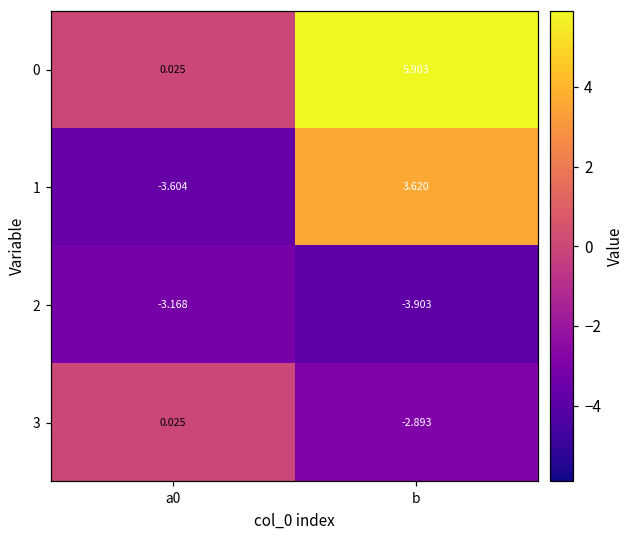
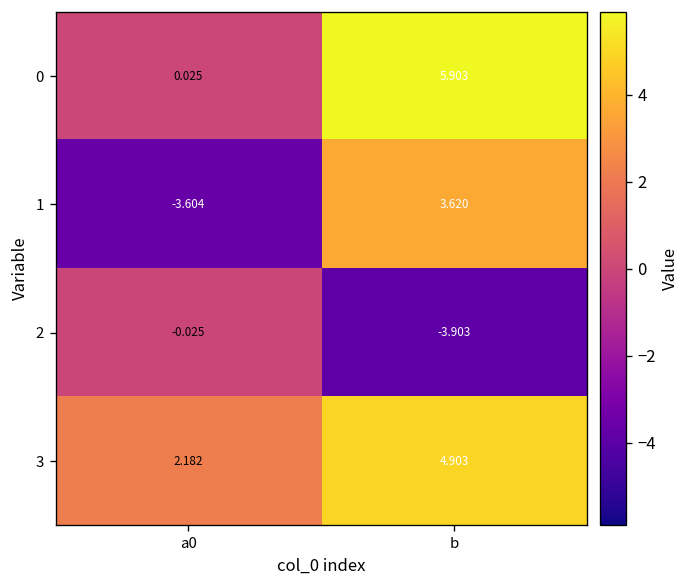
  {
    "0": {
      "a0": 0.025,
      "b": 5.903
    },
    "1": {
      "a0": -3.604,
      "b": 3.620
    },
    "2": {
-     "a0": -3.168,
+     "a0": -0.025,
      "b": -3.903
    },
    "3": {
-     "a0": 0.025,
-     "b": -2.893
+     "a0": 2.182,
+     "b": 4.903
    }
  }
